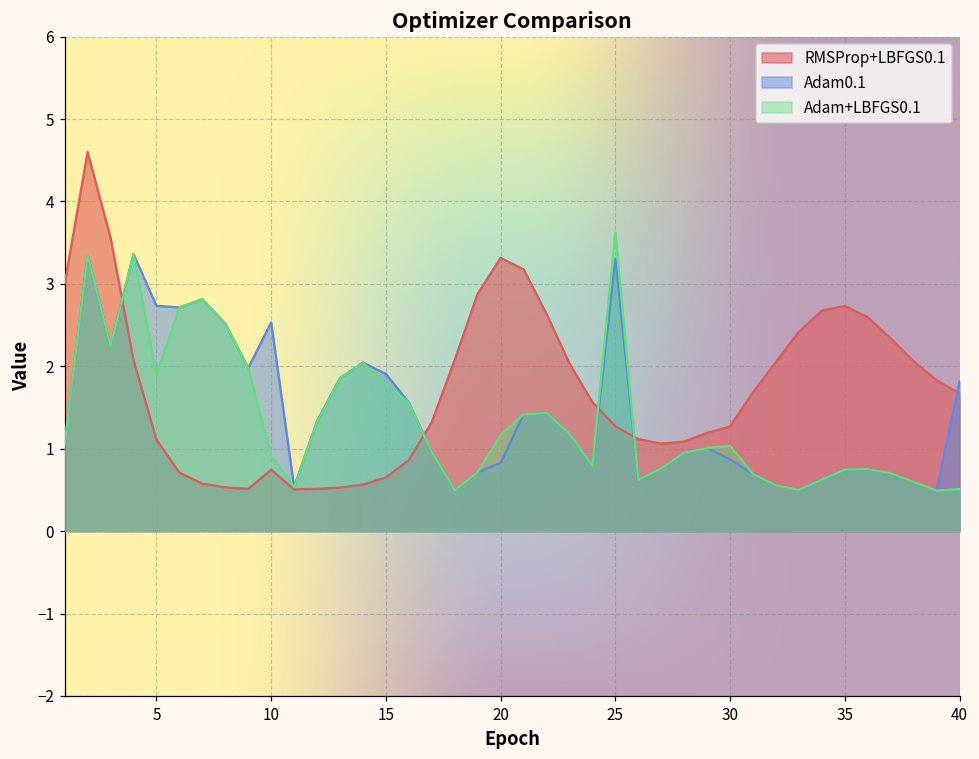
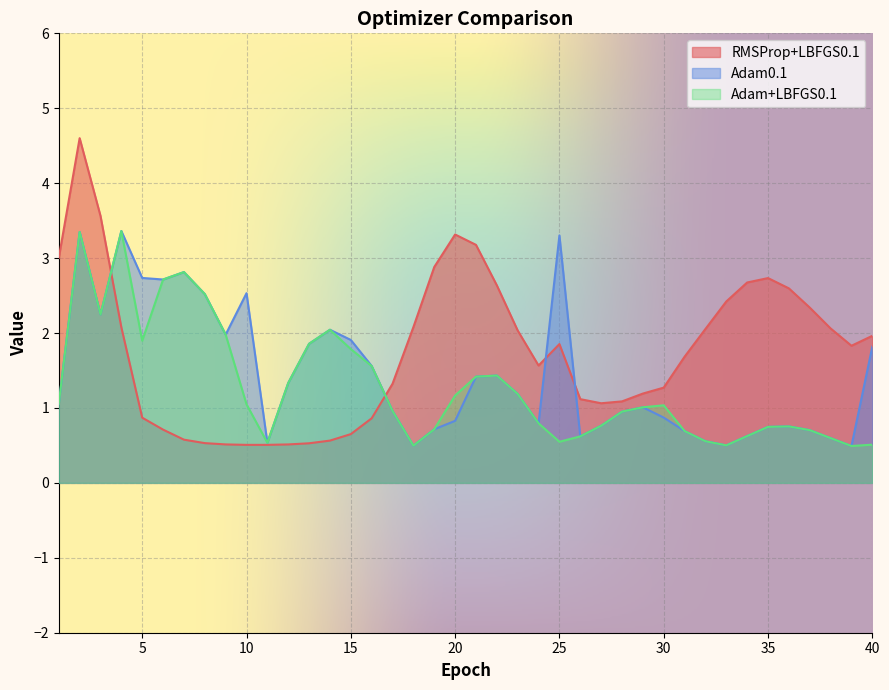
  {
    "RMSProp+LBFGS0.1": {
-     "5": 1.1,
-     "10": 0.7,
+     "5": 0.9,
+     "10": 0.5,
      "15": 0.7,
      "20": 3.3,
-     "25": 1.3,
+     "25": 1.9,
      "30": 1.3,
      "35": 2.7,
-     "40": 1.7
+     "40": 2.0
    },
    "Adam0.1": {
      "5": 2.7,
      "10": 2.5,
      "15": 1.9,
      "20": 0.8,
      "25": 3.3,
      "30": 0.9,
      "40": 1.8
    },
    "Adam+LBFGS0.1": {
      "5": 1.9,
-     "10": 0.9,
+     "10": 1.0,
      "15": 1.8,
      "20": 1.2,
-     "25": 3.6,
+     "25": 0.5,
      "30": 1.0,
      "40": 0.5
    }
  }
